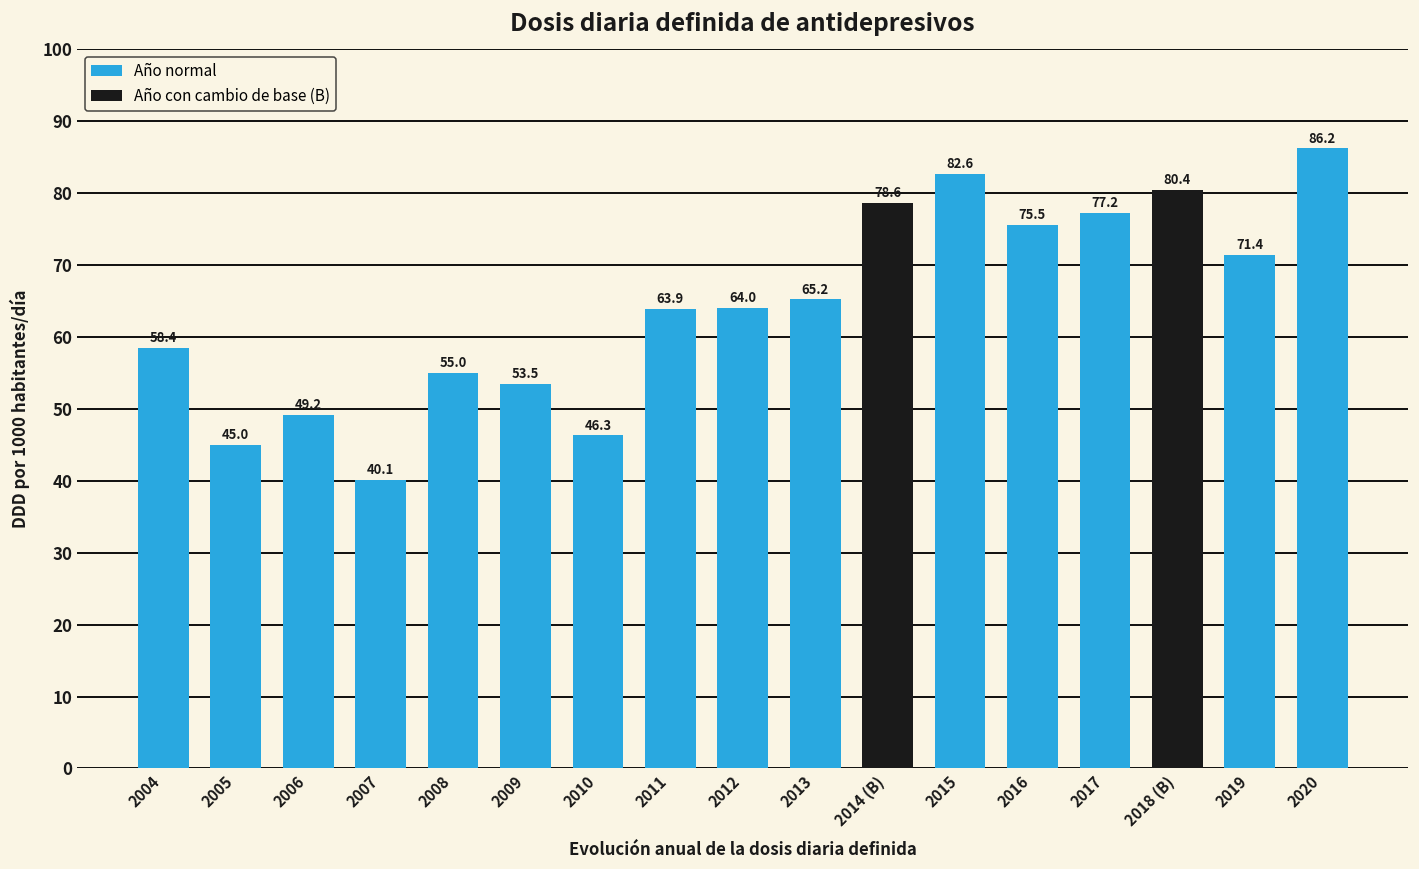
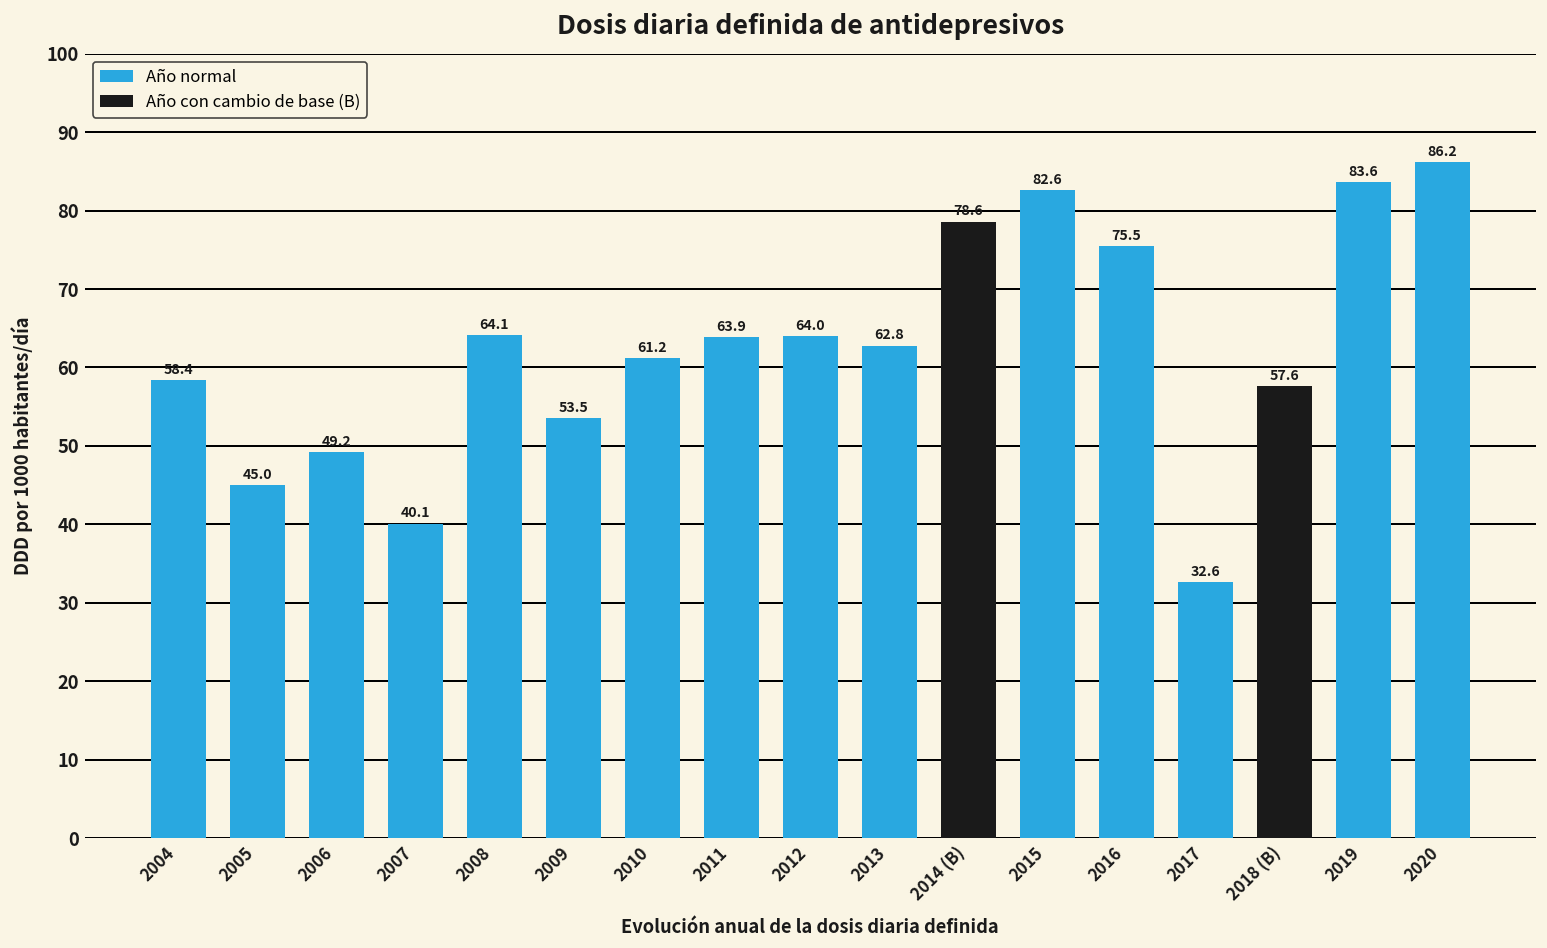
  {
    "2004": 58.4,
    "2005": 45.0,
    "2006": 49.2,
    "2007": 40.1,
-   "2008": 55.0,
+   "2008": 64.1,
    "2009": 53.5,
-   "2010": 46.3,
+   "2010": 61.2,
    "2011": 63.9,
    "2012": 64.0,
-   "2013": 65.2,
+   "2013": 62.8,
    "2014 (B)": 78.6,
    "2015": 82.6,
    "2016": 75.5,
-   "2017": 77.2,
-   "2018 (B)": 80.4,
-   "2019": 71.4,
+   "2017": 32.6,
+   "2018 (B)": 57.6,
+   "2019": 83.6,
    "2020": 86.2
  }
